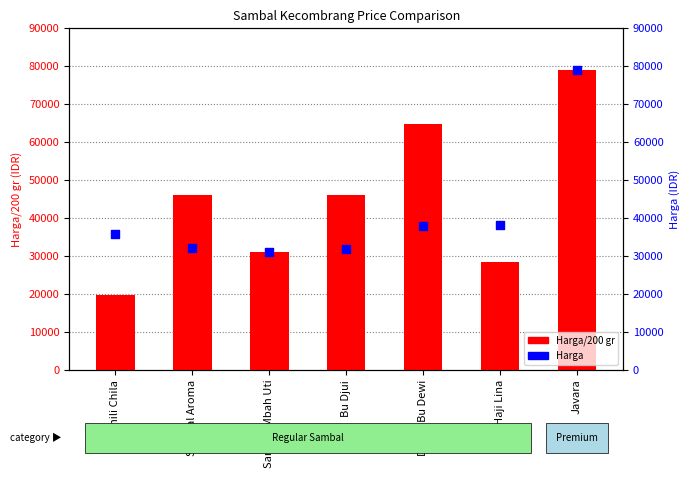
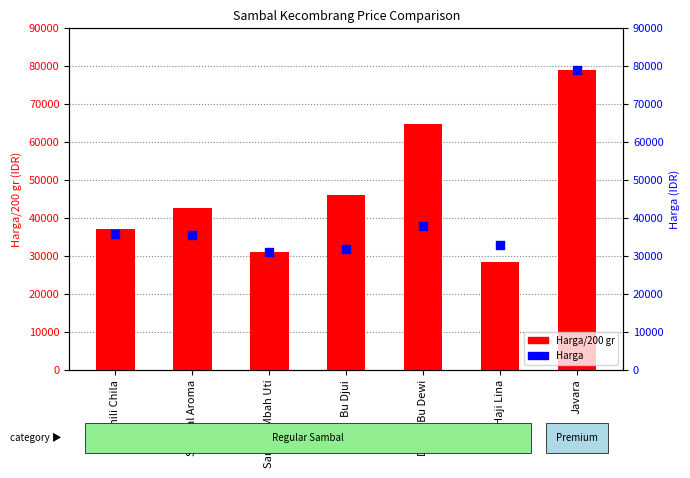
  {
    "Harga/200 gr": {
-     "Chili Chila": 20000,
-     "Sambal Aroma": 46000,
+     "Chili Chila": 37000,
+     "Sambal Aroma": 43000,
      "Sambal Mbah Uti": 31000,
      "Bu Djui": 46000,
      "Dapur Bu Dewi": 65000,
      "Haji Lina": 28000,
      "Javara": 79000
    },
    "Harga": {
-     "Sambal Aroma": 32000,
-     "Haji Lina": 38000
+     "Sambal Aroma": 36000,
+     "Haji Lina": 33000
    }
  }
